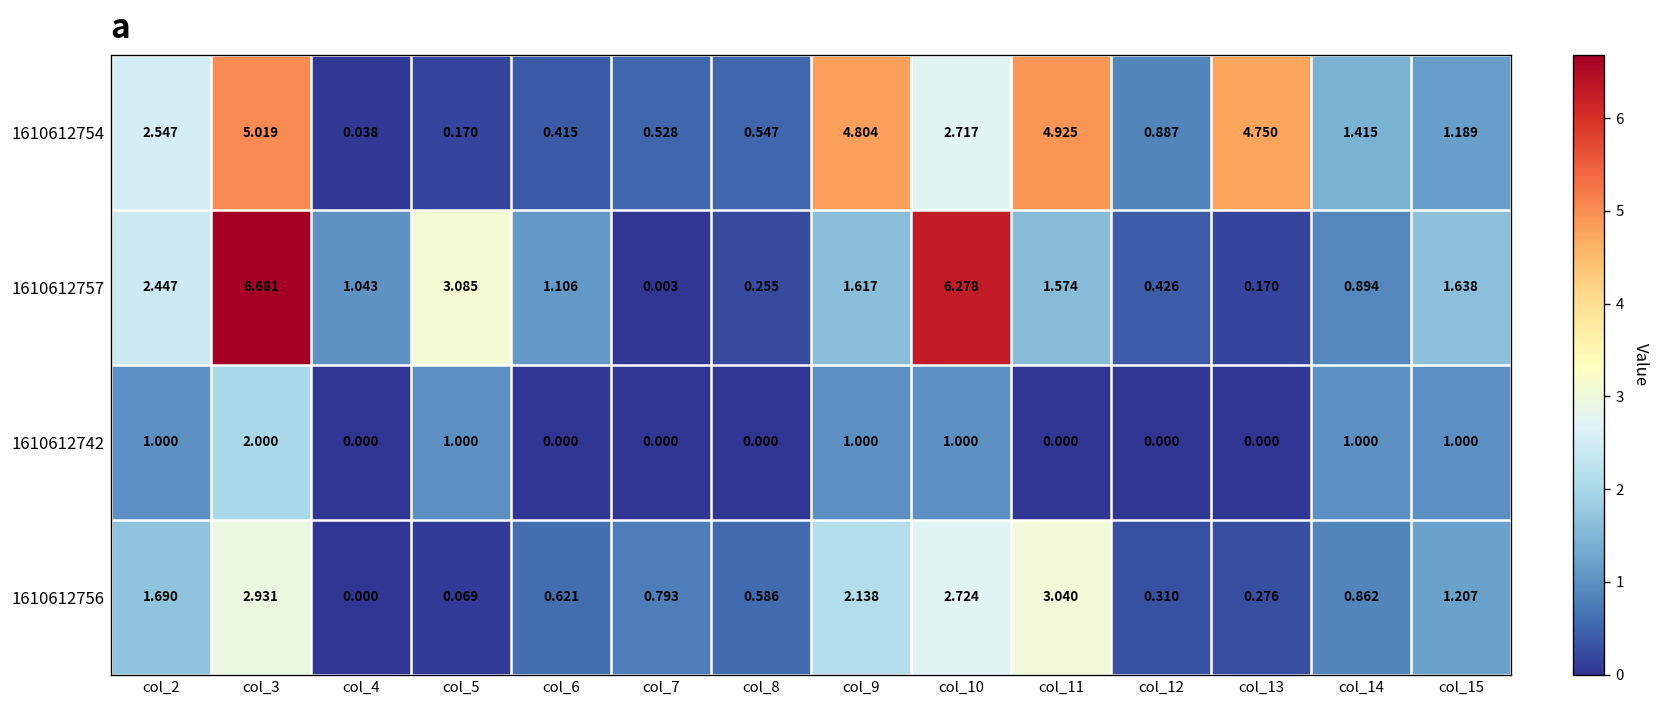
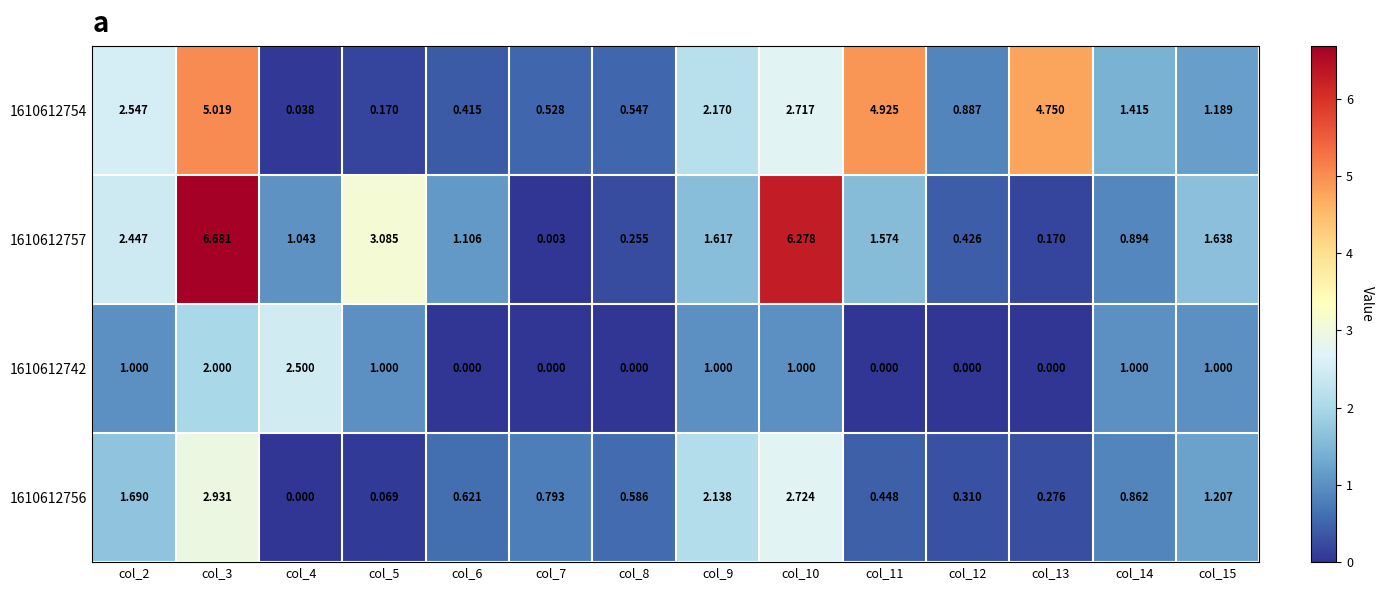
  {
    "1610612754": {
      "col_2": 2.547,
      "col_3": 5.019,
      "col_4": 0.038,
      "col_5": 0.170,
      "col_6": 0.415,
      "col_7": 0.528,
      "col_8": 0.547,
-     "col_9": 4.804,
+     "col_9": 2.170,
      "col_10": 2.717,
      "col_11": 4.925,
      "col_12": 0.887,
      "col_13": 4.750,
      "col_14": 1.415,
      "col_15": 1.189
    },
    "1610612757": {
      "col_2": 2.447,
      "col_3": 6.681,
      "col_4": 1.043,
      "col_5": 3.085,
      "col_6": 1.106,
      "col_7": 0.003,
      "col_8": 0.255,
      "col_9": 1.617,
      "col_10": 6.278,
      "col_11": 1.574,
      "col_12": 0.426,
      "col_13": 0.170,
      "col_14": 0.894,
      "col_15": 1.638
    },
    "1610612742": {
      "col_2": 1.000,
      "col_3": 2.000,
-     "col_4": 0.000,
+     "col_4": 2.500,
      "col_5": 1.000,
      "col_6": 0.000,
      "col_7": 0.000,
      "col_8": 0.000,
      "col_9": 1.000,
      "col_10": 1.000,
      "col_11": 0.000,
      "col_12": 0.000,
      "col_13": 0.000,
      "col_14": 1.000,
      "col_15": 1.000
    },
    "1610612756": {
      "col_2": 1.690,
      "col_3": 2.931,
      "col_4": 0.000,
      "col_5": 0.069,
      "col_6": 0.621,
      "col_7": 0.793,
      "col_8": 0.586,
      "col_9": 2.138,
      "col_10": 2.724,
-     "col_11": 3.040,
+     "col_11": 0.448,
      "col_12": 0.310,
      "col_13": 0.276,
      "col_14": 0.862,
      "col_15": 1.207
    }
  }
